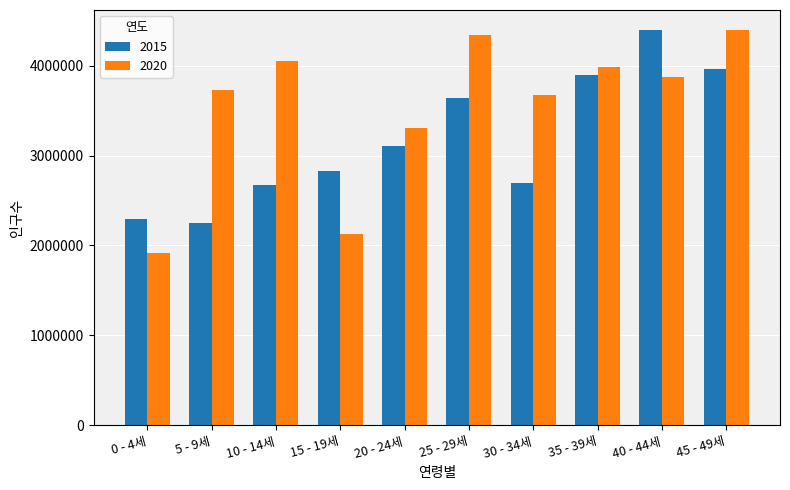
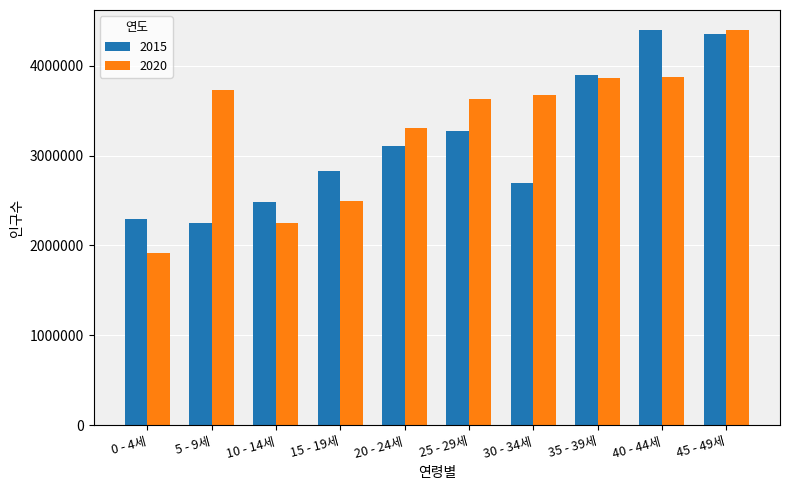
  {
    "2015": {
      "0 - 4세": 2300000,
      "5 - 9세": 2300000,
-     "10 - 14세": 2700000,
+     "10 - 14세": 2500000,
      "15 - 19세": 2800000,
      "20 - 24세": 3100000,
-     "25 - 29세": 3600000,
+     "25 - 29세": 3300000,
      "30 - 34세": 2700000,
      "35 - 39세": 3900000,
      "40 - 44세": 4400000,
-     "45 - 49세": 4000000
+     "45 - 49세": 4400000
    },
    "2020": {
      "0 - 4세": 1900000,
      "5 - 9세": 3700000,
-     "10 - 14세": 4100000,
-     "15 - 19세": 2100000,
+     "10 - 14세": 2200000,
+     "15 - 19세": 2500000,
      "20 - 24세": 3300000,
-     "25 - 29세": 4300000,
+     "25 - 29세": 3600000,
      "30 - 34세": 3700000,
-     "35 - 39세": 4000000,
+     "35 - 39세": 3900000,
      "40 - 44세": 3900000,
      "45 - 49세": 4400000
    }
  }
